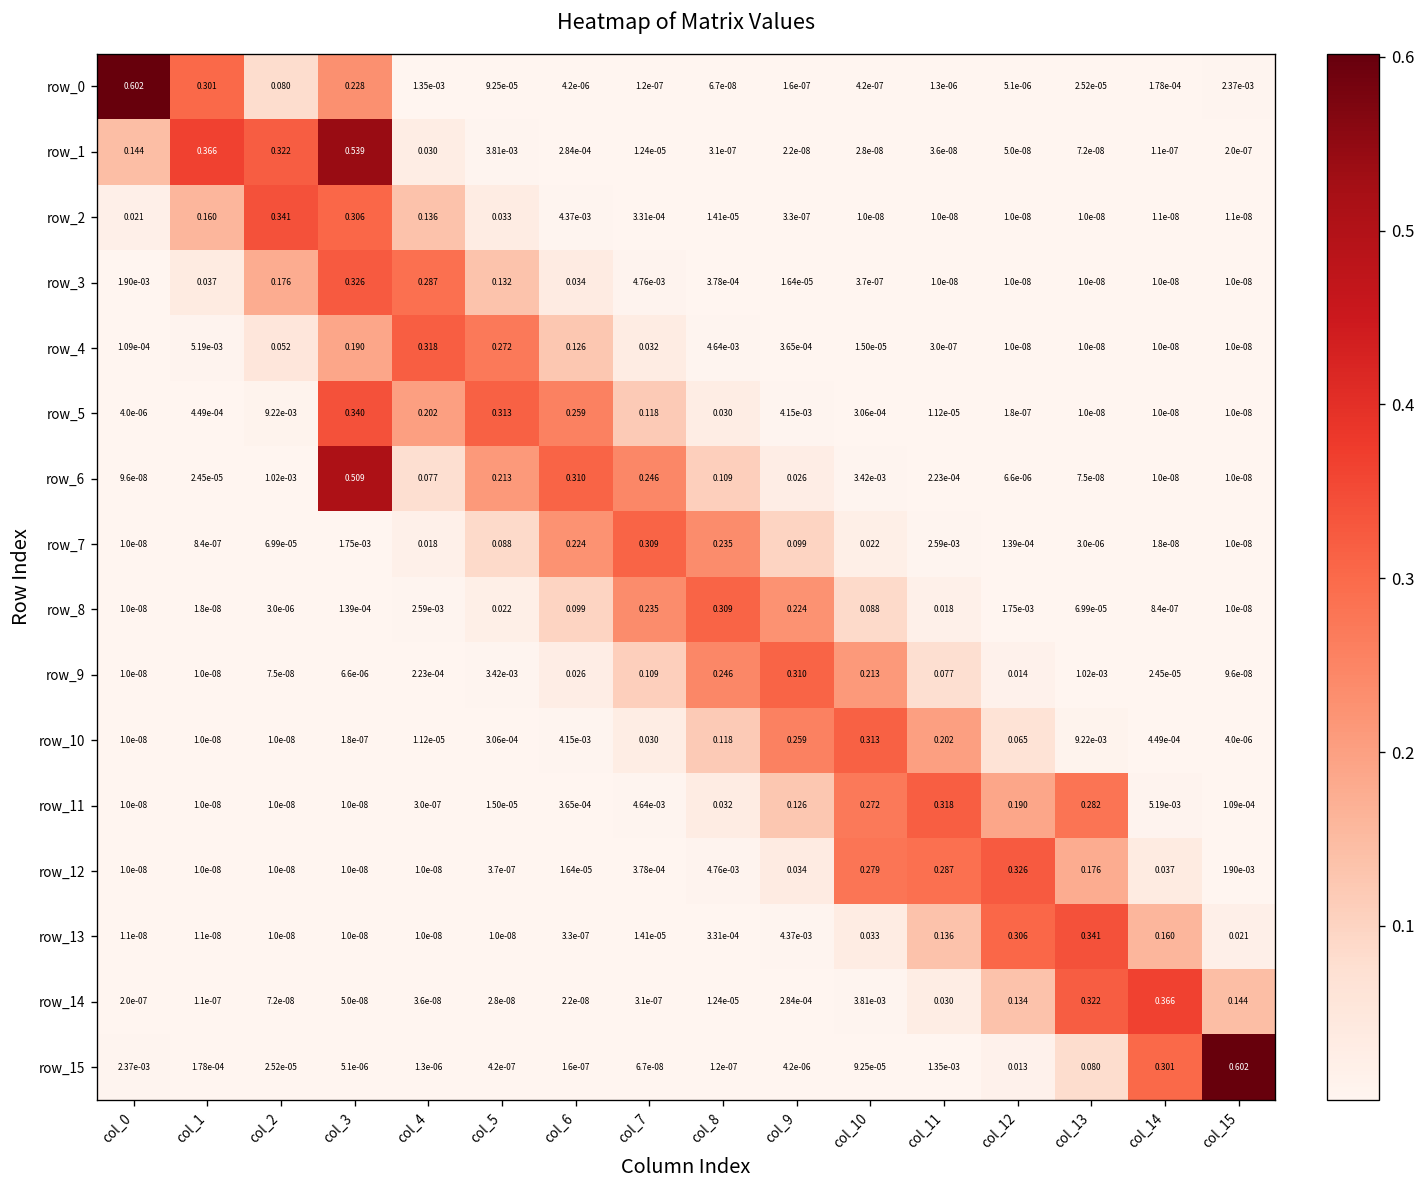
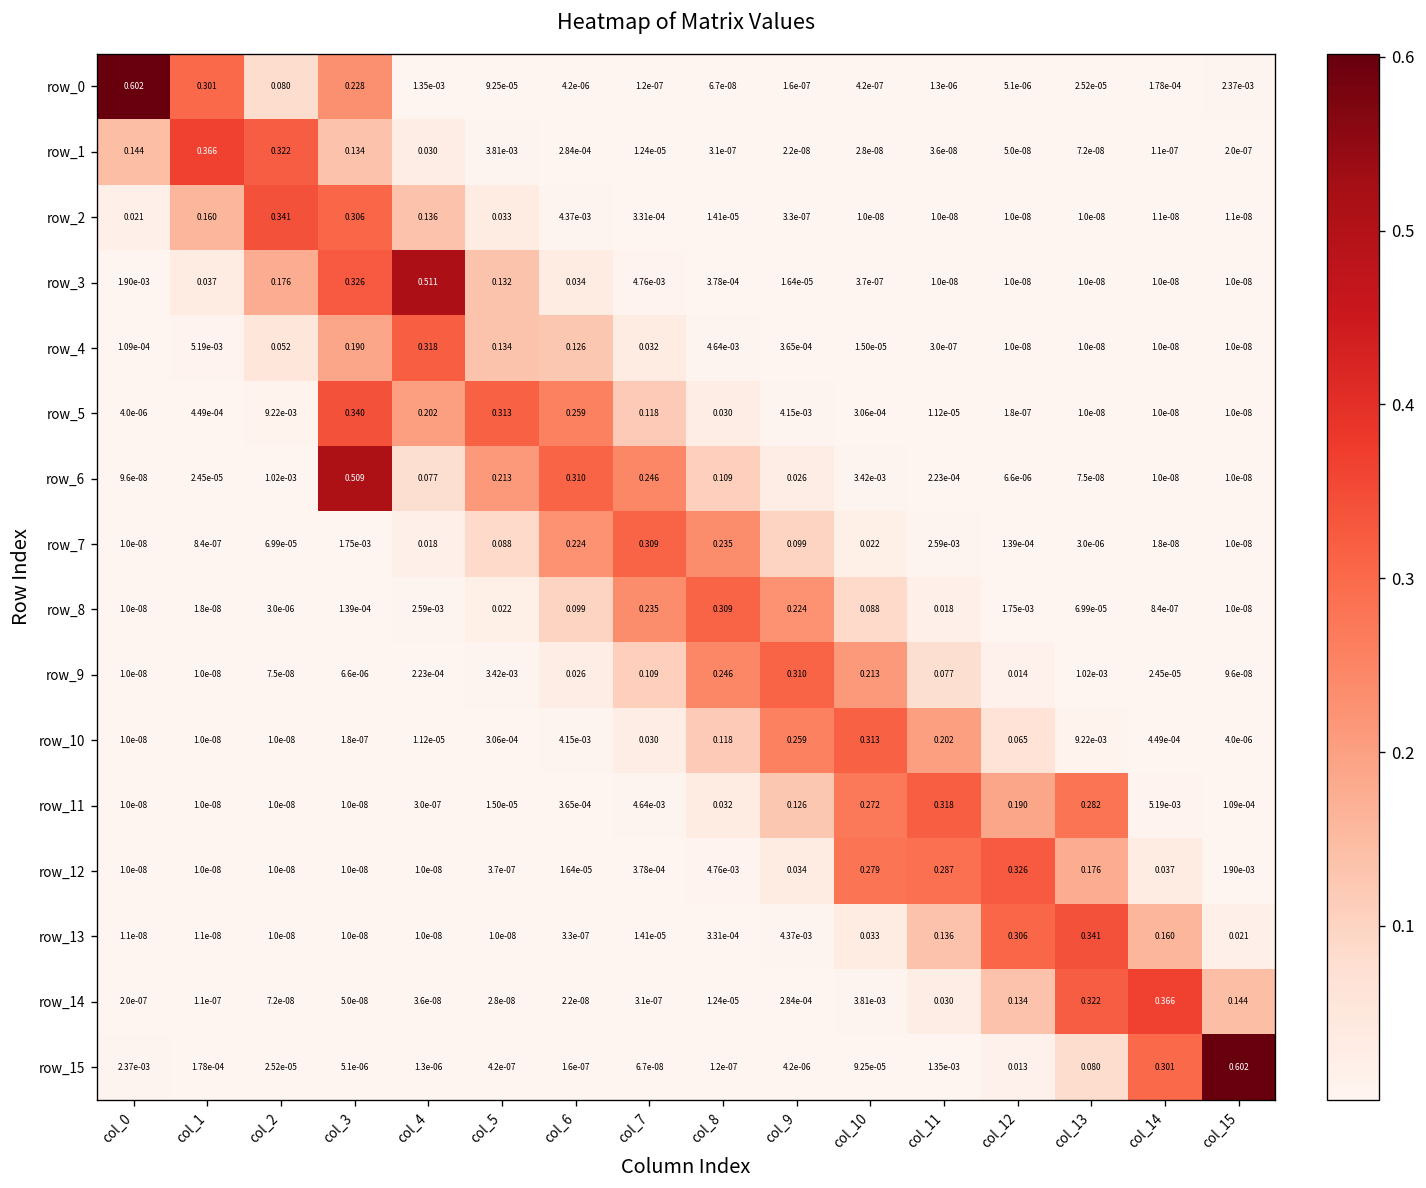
  {
    "row_1": {
      "col_0": "0.144",
      "col_1": "0.366",
      "col_2": "0.322",
-     "col_3": "0.539",
+     "col_3": "0.134",
      "col_4": "0.030",
      "col_5": "3.81e-03",
      "col_6": "2.84e-04",
      "col_7": "1.24e-05",
      "col_8": "3.1e-07",
      "col_9": "2.2e-08",
      "col_10": "2.8e-08",
      "col_11": "3.6e-08",
      "col_12": "5.0e-08",
      "col_13": "7.2e-08",
      "col_14": "1.1e-07",
      "col_15": "2.0e-07"
    },
    "row_3": {
      "col_0": "1.90e-03",
      "col_1": "0.037",
      "col_2": "0.176",
      "col_3": "0.326",
-     "col_4": "0.287",
+     "col_4": "0.511",
      "col_5": "0.132",
      "col_6": "0.034",
      "col_7": "4.76e-03",
      "col_8": "3.78e-04",
      "col_9": "1.64e-05",
      "col_10": "3.7e-07",
      "col_11": "1.0e-08",
      "col_12": "1.0e-08",
      "col_13": "1.0e-08",
      "col_14": "1.0e-08",
      "col_15": "1.0e-08"
    },
    "row_4": {
      "col_0": "1.09e-04",
      "col_1": "5.19e-03",
      "col_2": "0.052",
      "col_3": "0.190",
      "col_4": "0.318",
-     "col_5": "0.272",
+     "col_5": "0.134",
      "col_6": "0.126",
      "col_7": "0.032",
      "col_8": "4.64e-03",
      "col_9": "3.65e-04",
      "col_10": "1.50e-05",
      "col_11": "3.0e-07",
      "col_12": "1.0e-08",
      "col_13": "1.0e-08",
      "col_14": "1.0e-08",
      "col_15": "1.0e-08"
    }
  }
